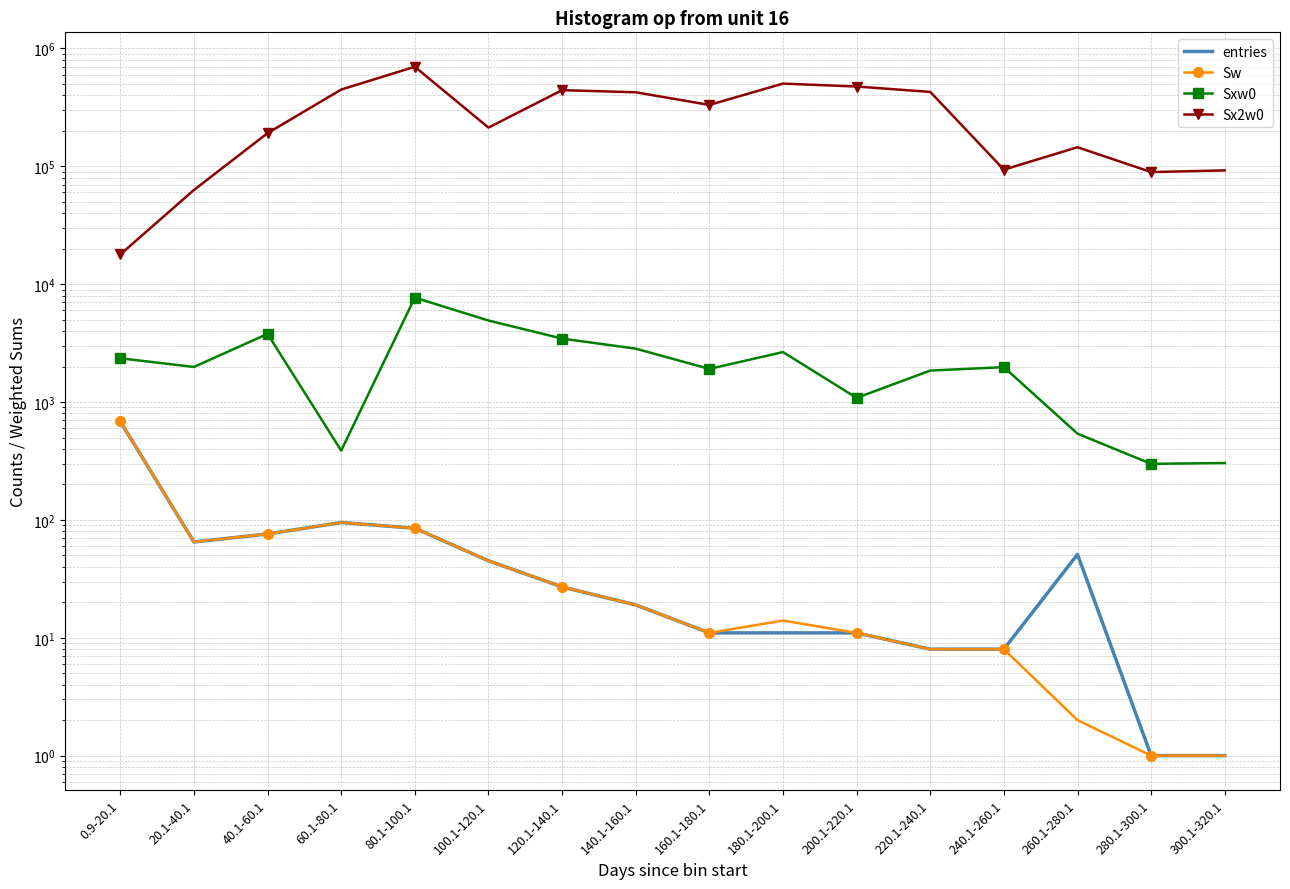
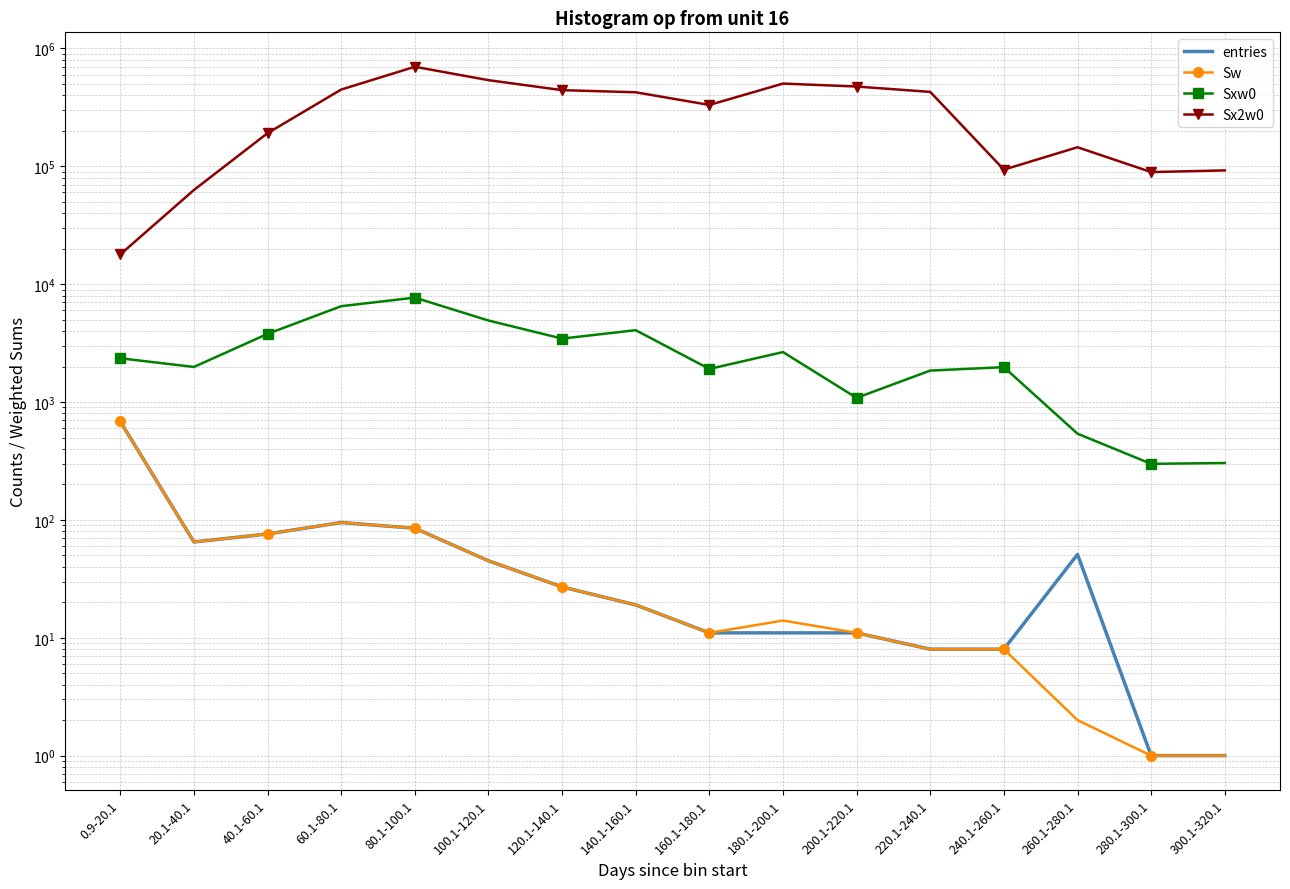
  {
    "entries": {
      "180.1-200.1": 11,
      "260.1-280.1": 51
    },
    "Sw": {
      "180.1-200.1": 14,
      "260.1-280.1": 2
    },
    "Sxw0": {
      "0.9-20.1": 2400,
      "20.1-40.1": 2000,
      "40.1-60.1": 3800,
-     "60.1-80.1": 390,
+     "60.1-80.1": 7000,
      "80.1-100.1": 8000,
      "100.1-120.1": 4900,
      "120.1-140.1": 3500,
-     "140.1-160.1": 2800,
+     "140.1-160.1": 4100,
      "160.1-180.1": 1900,
      "180.1-200.1": 2700,
      "200.1-220.1": 1100,
      "220.1-240.1": 1900,
      "240.1-260.1": 2000,
      "260.1-280.1": 500,
      "280.1-300.1": 300,
      "300.1-320.1": 300
    },
    "Sx2w0": {
      "0.9-20.1": 18000,
      "20.1-40.1": 60000,
      "40.1-60.1": 190000,
      "60.1-80.1": 450000,
      "80.1-100.1": 700000,
-     "100.1-120.1": 210000,
+     "100.1-120.1": 500000,
      "120.1-140.1": 440000,
      "140.1-160.1": 430000,
      "160.1-180.1": 330000,
      "180.1-200.1": 500000,
      "200.1-220.1": 480000,
      "220.1-240.1": 430000,
      "240.1-260.1": 90000,
      "260.1-280.1": 150000,
      "280.1-300.1": 90000,
      "300.1-320.1": 90000
    }
  }
